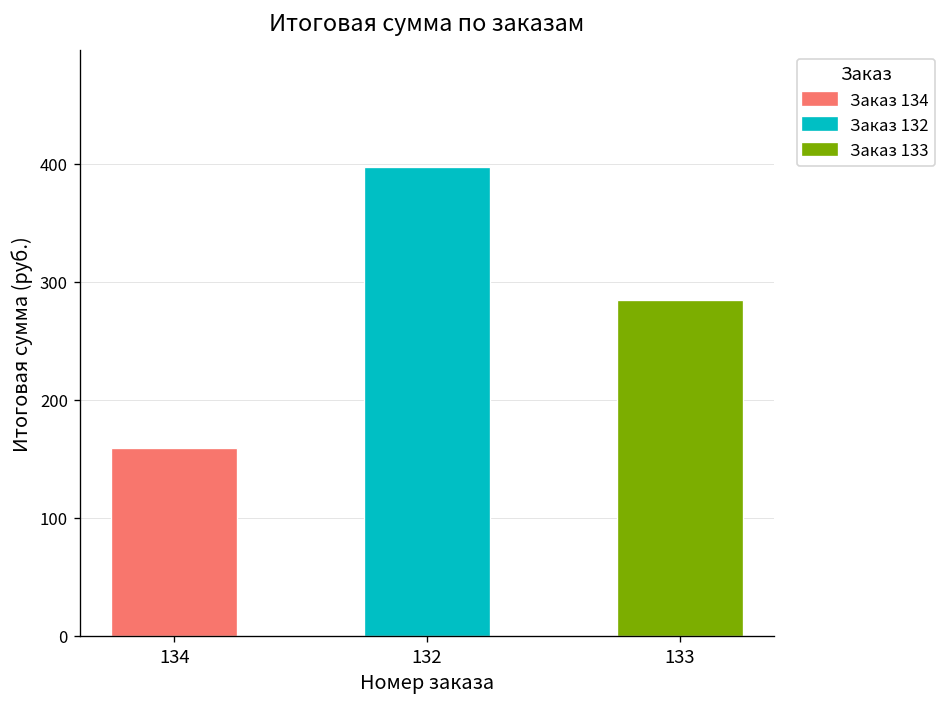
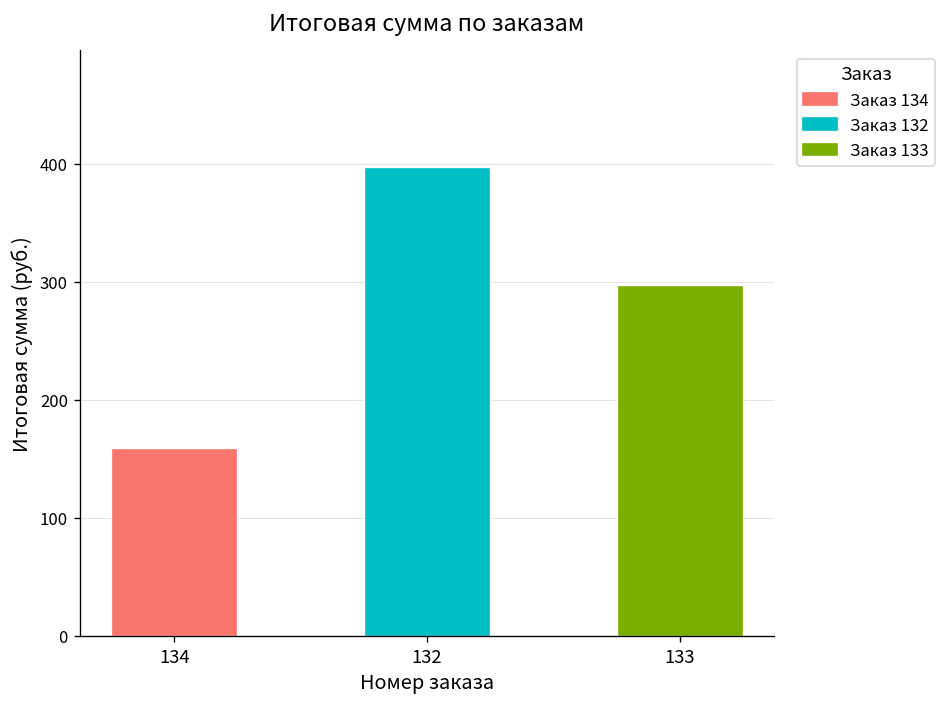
  {
    "134": 160,
    "132": 400,
-   "133": 290
+   "133": 300
  }
